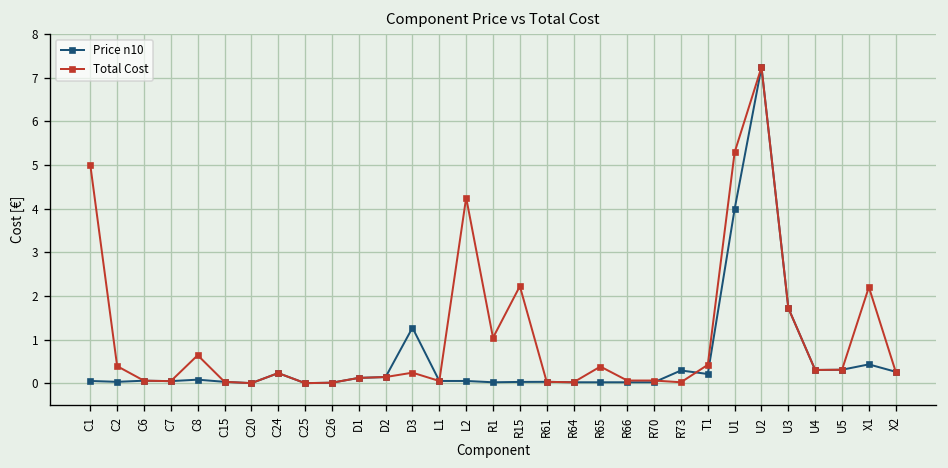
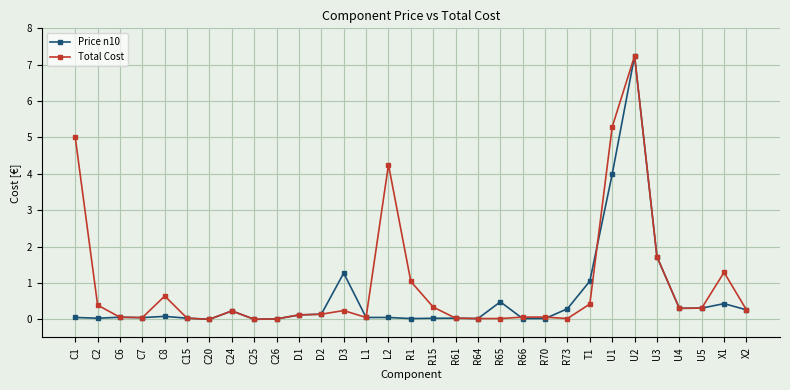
  {
    "Price n10": {
      "C1": 0.1,
      "C2": 0.0,
      "C8": 0.1,
      "D3": 1.3,
      "L2": 0.1,
      "R1": 0.0,
      "R15": 0.0,
-     "R65": 0.0,
+     "R65": 0.5,
      "R73": 0.3,
-     "T1": 0.2,
+     "T1": 1.1,
      "U1": 4.0,
      "X1": 0.4
    },
    "Total Cost": {
      "C1": 5.0,
      "C2": 0.4,
      "C8": 0.6,
      "D3": 0.2,
      "L2": 4.3,
      "R1": 1.0,
-     "R15": 2.2,
-     "R65": 0.4,
+     "R15": 0.3,
+     "R65": 0.0,
      "R73": 0.0,
      "T1": 0.4,
      "U1": 5.3,
-     "X1": 2.2
+     "X1": 1.3
    }
  }
